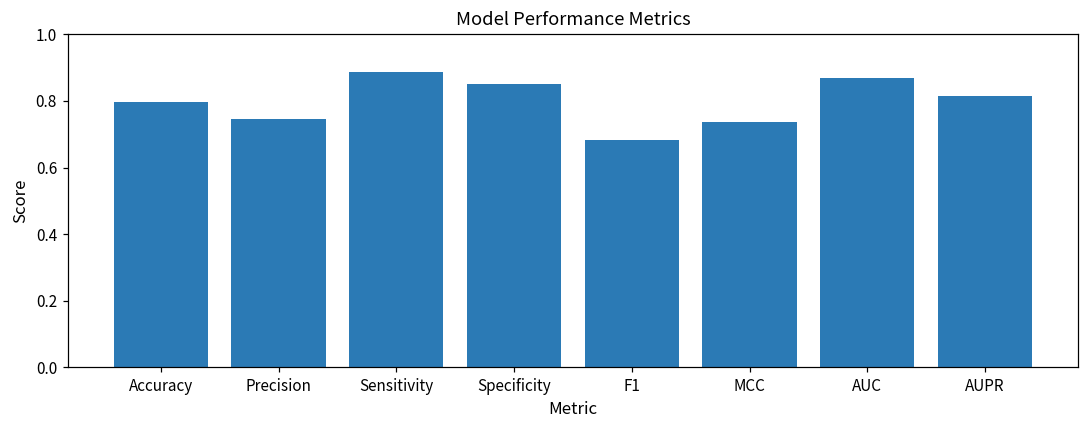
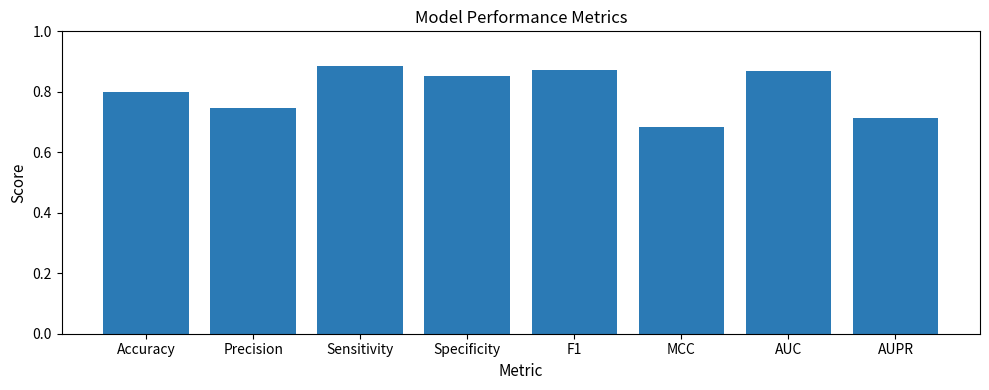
  {
    "Accuracy": 0.80,
    "Precision": 0.75,
    "Sensitivity": 0.89,
    "Specificity": 0.85,
-   "F1": 0.68,
-   "MCC": 0.74,
+   "F1": 0.87,
+   "MCC": 0.69,
    "AUC": 0.87,
-   "AUPR": 0.82
+   "AUPR": 0.71
  }
